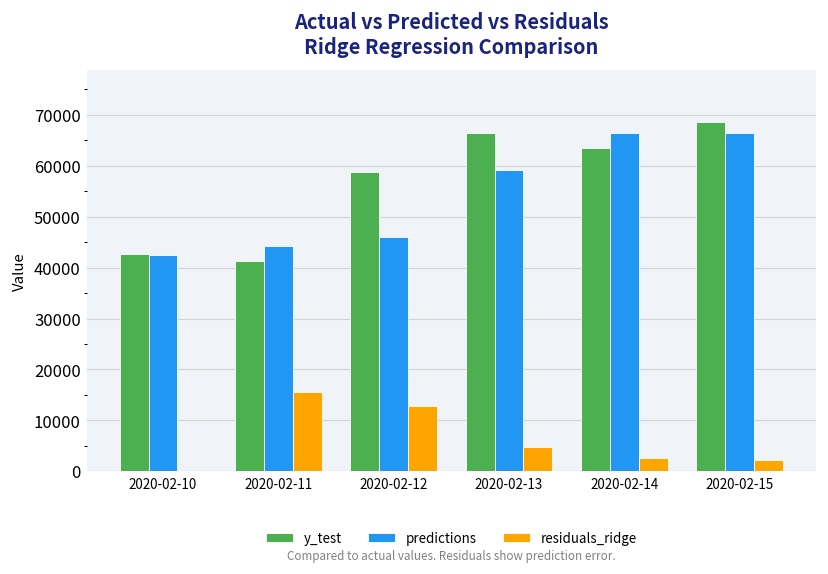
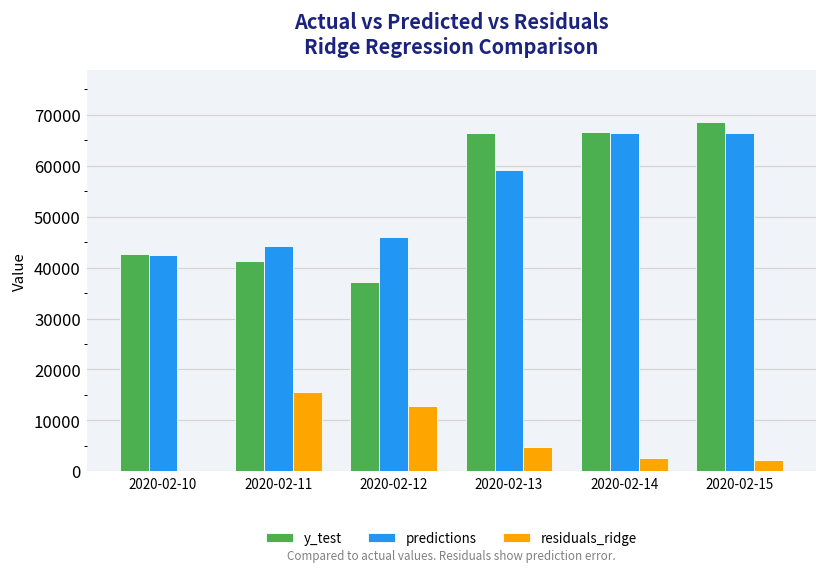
  {
    "y_test": {
      "2020-02-10": 43000,
      "2020-02-11": 41000,
-     "2020-02-12": 59000,
+     "2020-02-12": 37000,
      "2020-02-13": 67000,
-     "2020-02-14": 63000,
+     "2020-02-14": 67000,
      "2020-02-15": 69000
    },
    "predictions": {
      "2020-02-10": 43000,
      "2020-02-11": 44000,
      "2020-02-12": 46000,
      "2020-02-13": 59000,
      "2020-02-14": 67000,
      "2020-02-15": 66000
    },
    "residuals_ridge": {
      "2020-02-11": 15000,
      "2020-02-12": 13000,
      "2020-02-13": 5000,
      "2020-02-14": 3000,
      "2020-02-15": 2000
    }
  }
